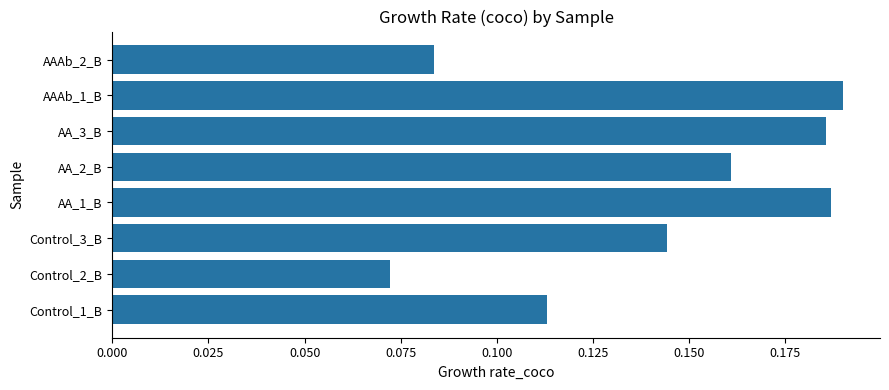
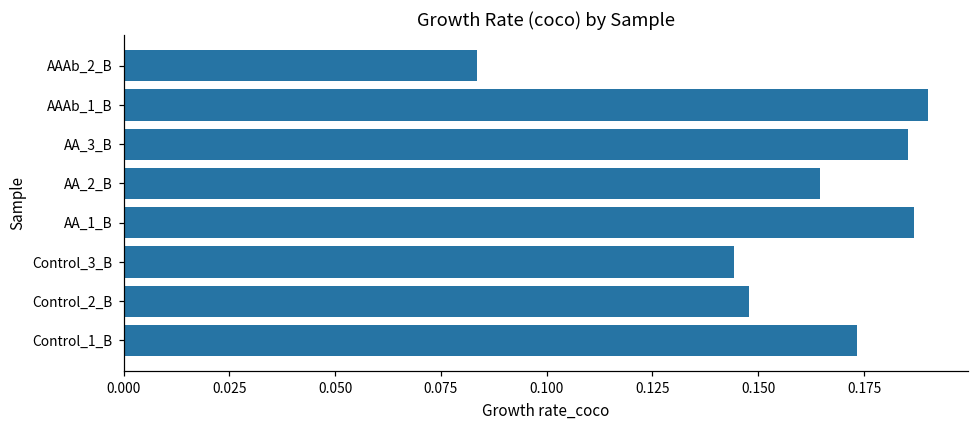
  {
    "AAAb_2_B": 0.084,
    "AAAb_1_B": 0.190,
    "AA_3_B": 0.186,
-   "AA_2_B": 0.161,
+   "AA_2_B": 0.165,
    "AA_1_B": 0.187,
    "Control_3_B": 0.144,
-   "Control_2_B": 0.072,
-   "Control_1_B": 0.113
+   "Control_2_B": 0.148,
+   "Control_1_B": 0.173
  }
